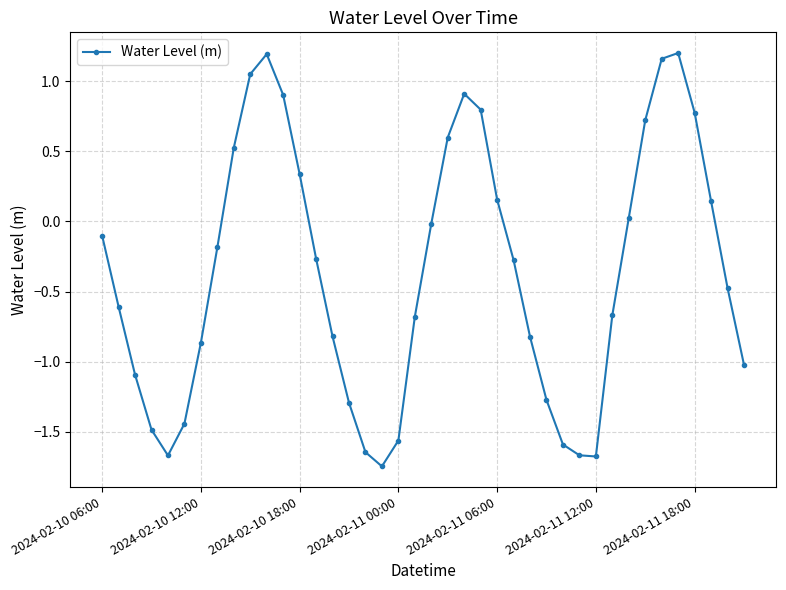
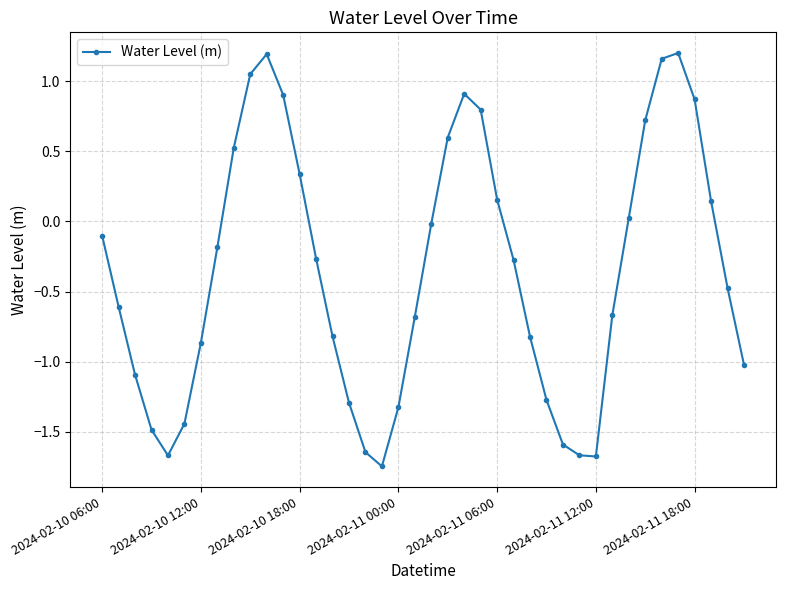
  {
    "2024-02-10 06:00": -0.10,
    "2024-02-10 12:00": -0.86,
    "2024-02-10 18:00": 0.34,
-   "2024-02-11 00:00": -1.56,
+   "2024-02-11 00:00": -1.32,
    "2024-02-11 06:00": 0.16,
    "2024-02-11 12:00": -1.67,
-   "2024-02-11 18:00": 0.78
+   "2024-02-11 18:00": 0.87
  }
